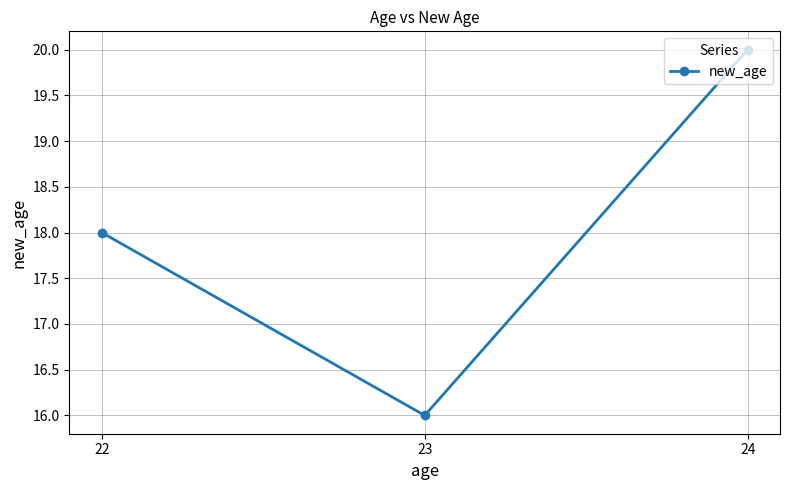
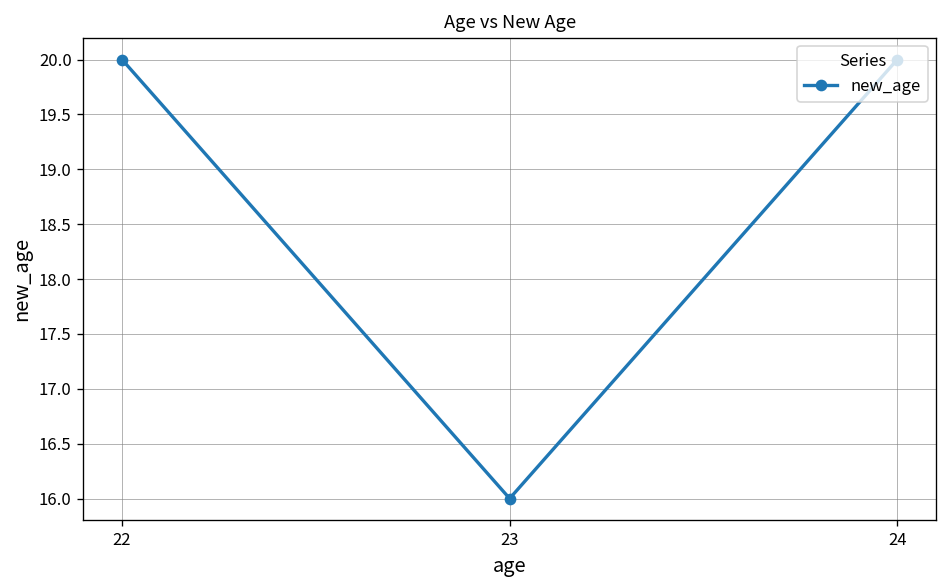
  {
-   "22": 18,
+   "22": 20,
    "23": 16
  }
